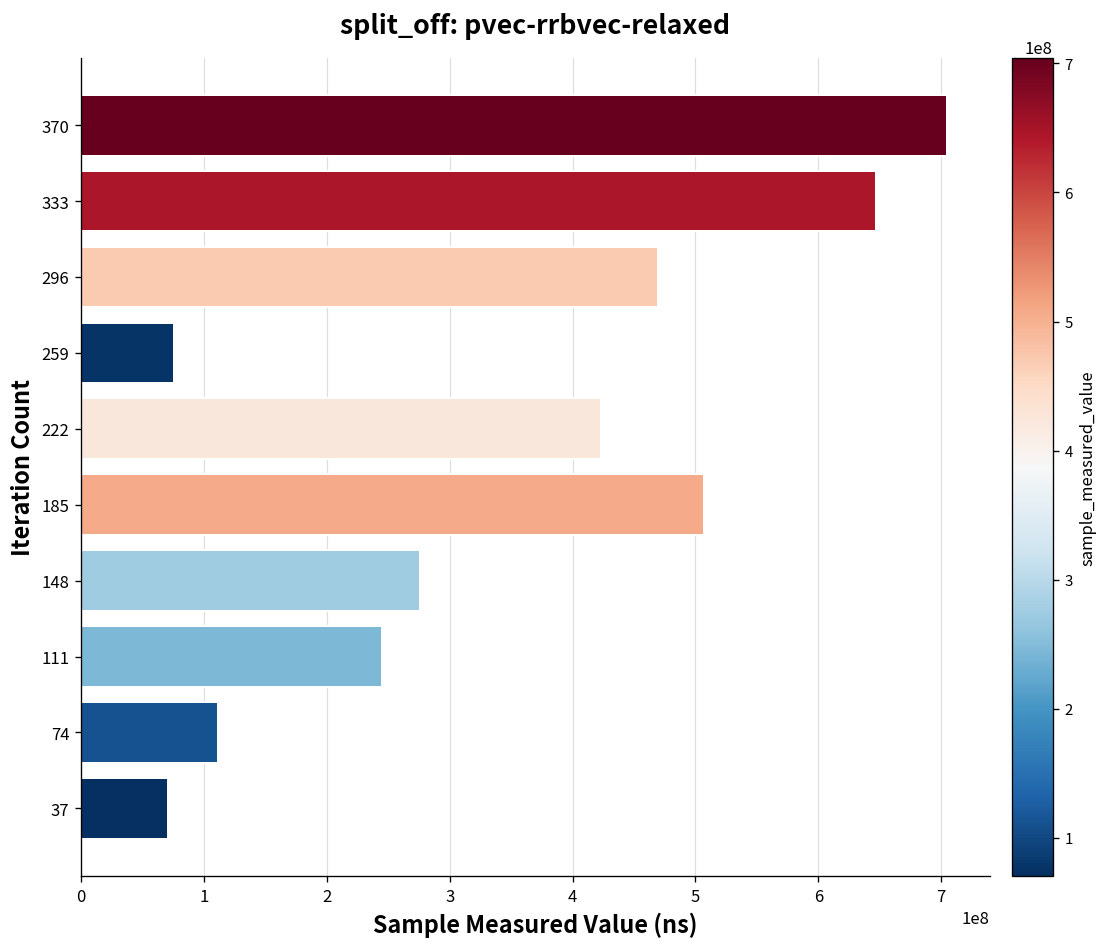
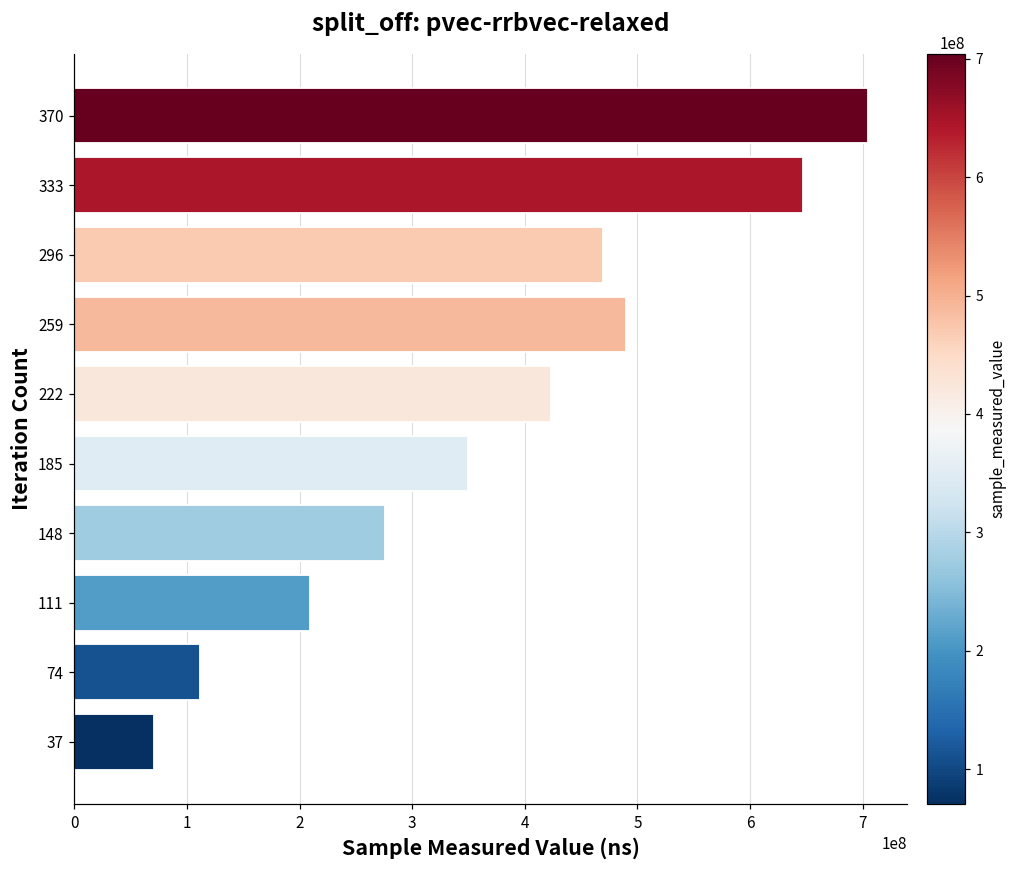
  {
    "370": 704000000,
    "333": 647000000,
    "296": 469000000,
-   "259": 76000000,
+   "259": 490000000,
    "222": 423000000,
-   "185": 507000000,
+   "185": 349000000,
    "148": 276000000,
-   "111": 245000000,
+   "111": 210000000,
    "74": 111000000,
    "37": 71000000
  }
